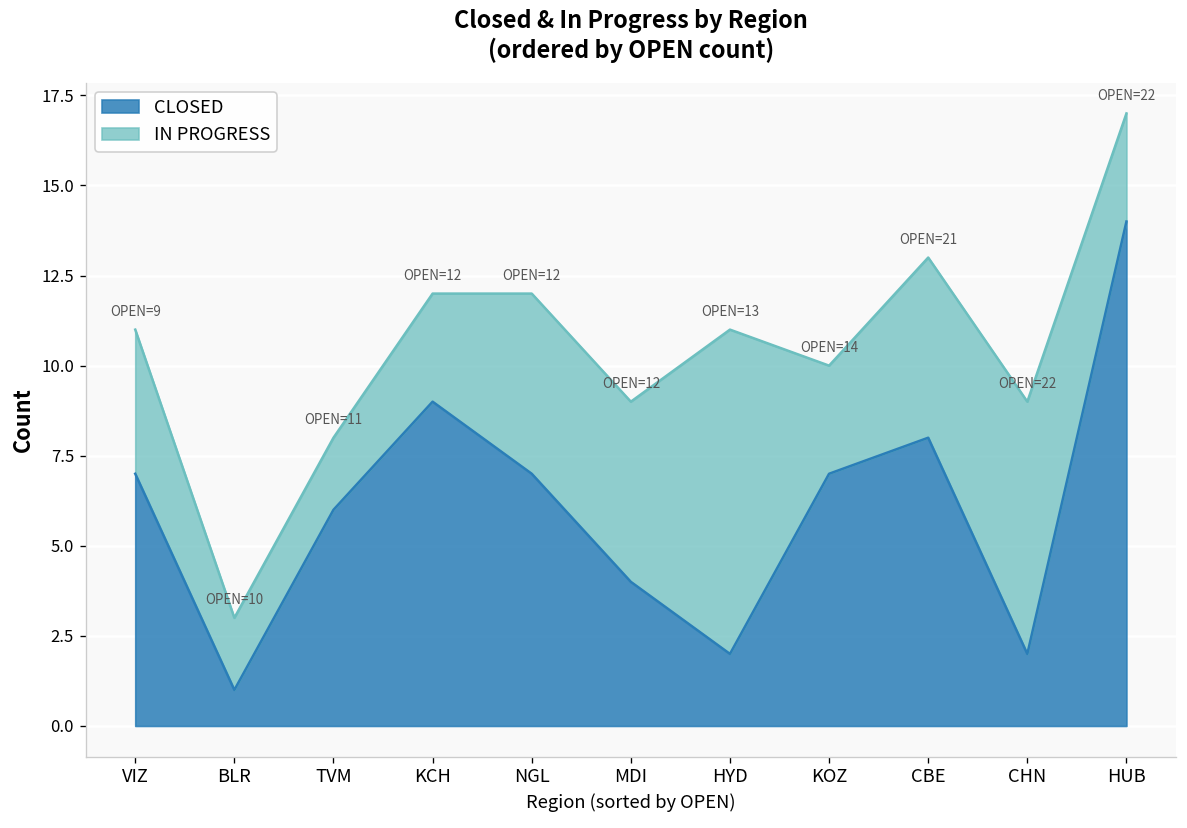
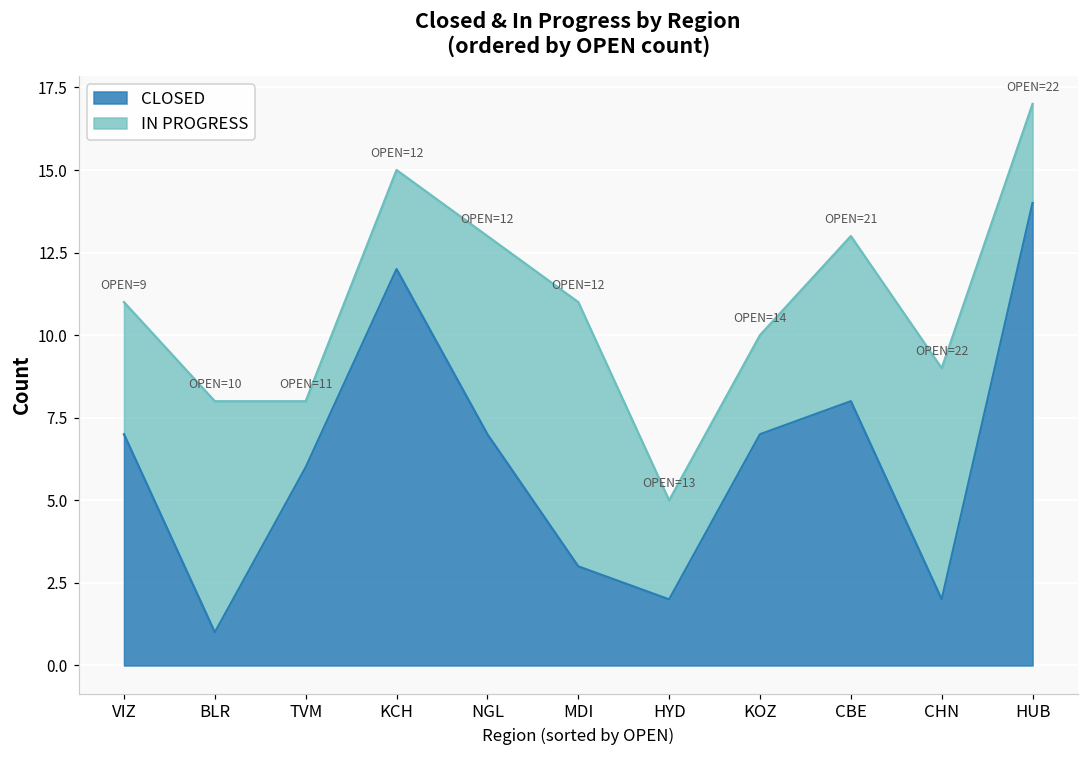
  {
    "CLOSED": {
      "VIZ": 7,
      "BLR": 1,
      "TVM": 6,
-     "KCH": 9,
+     "KCH": 12,
      "NGL": 7,
-     "MDI": 4,
+     "MDI": 3,
      "HYD": 2,
      "KOZ": 7,
      "CBE": 8,
      "CHN": 2,
      "HUB": 14
    },
    "IN PROGRESS": {
-     "BLR": 2,
-     "NGL": 5,
-     "MDI": 5,
-     "HYD": 9
+     "BLR": 7,
+     "NGL": 6,
+     "MDI": 8,
+     "HYD": 3
    }
  }
